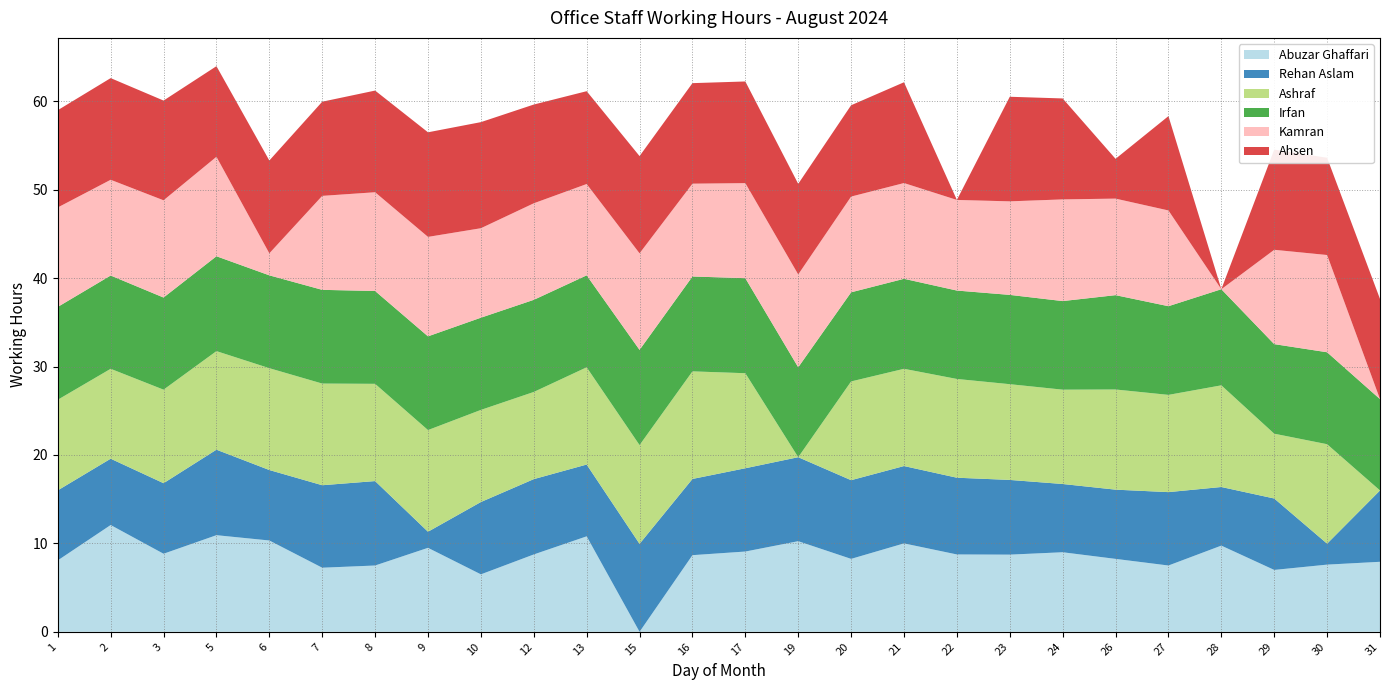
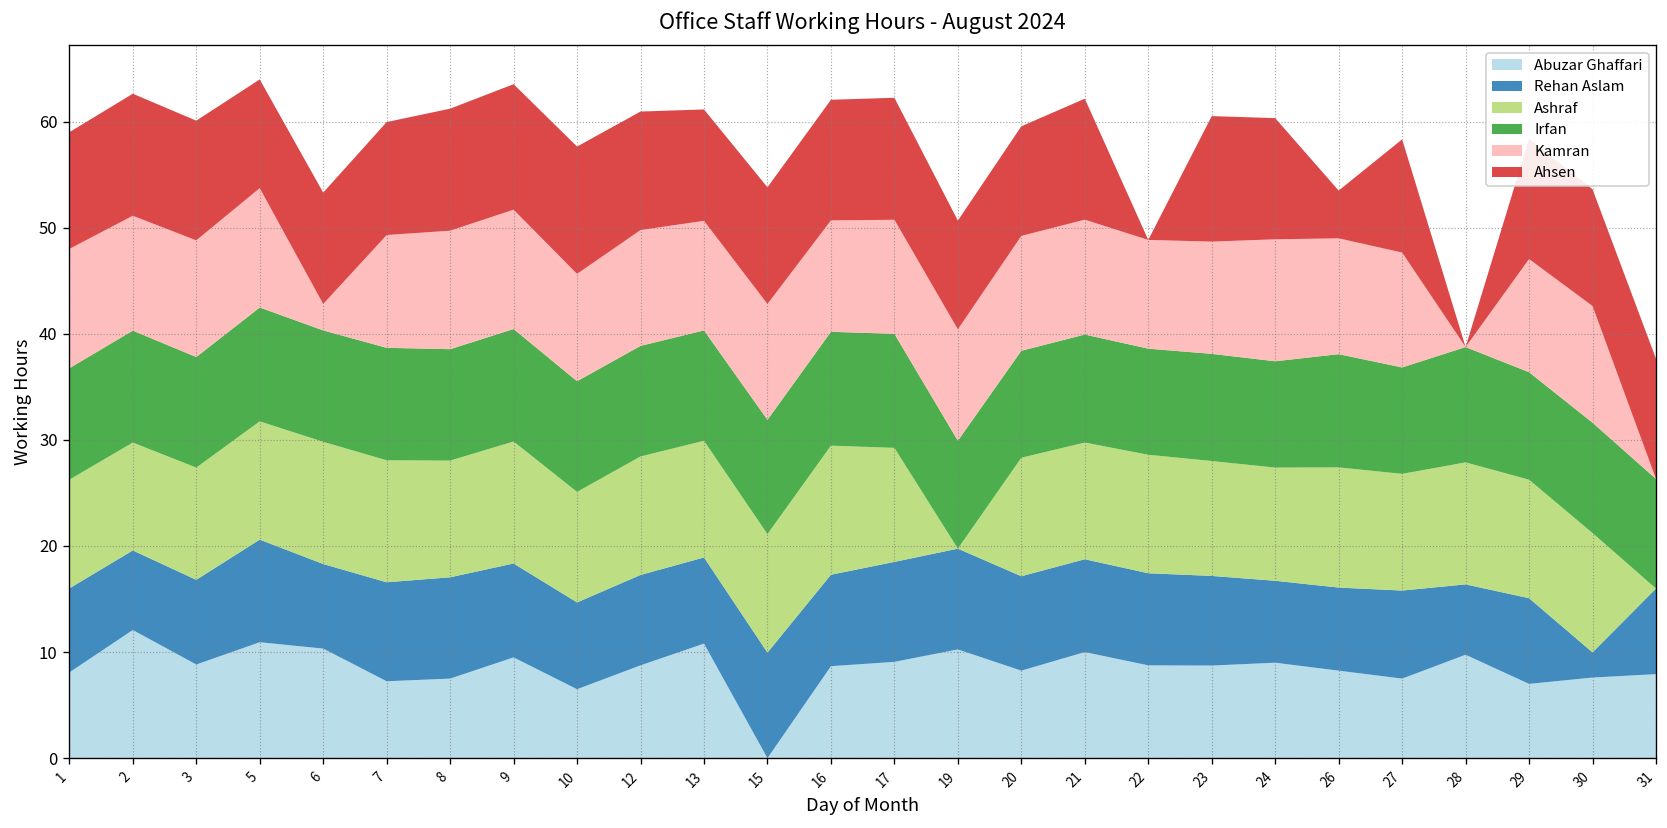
  {
    "Abuzar Ghaffari": {
      "1": 8,
      "2": 12,
      "3": 9,
      "5": 11,
      "6": 10,
      "7": 7,
      "8": 8,
      "9": 10,
      "10": 7,
      "12": 9,
      "13": 11,
      "15": 0,
      "16": 9,
      "17": 9,
      "19": 10,
      "20": 8,
      "21": 10,
      "22": 9,
      "23": 9,
      "24": 9,
      "26": 8,
      "27": 8,
      "28": 10,
      "29": 7,
      "30": 8,
      "31": 8
    },
    "Rehan Aslam": {
      "1": 8,
      "2": 7,
      "3": 8,
      "5": 10,
      "6": 8,
      "7": 9,
      "8": 10,
-     "9": 2,
+     "9": 9,
      "10": 8,
      "12": 9,
      "13": 8,
      "15": 10,
      "16": 9,
      "17": 9,
      "20": 9,
      "21": 9,
      "22": 9,
      "23": 8,
      "24": 8,
      "26": 8,
      "27": 8,
      "28": 7,
      "29": 8,
      "30": 2
    },
    "Ashraf": {
      "1": 10,
      "2": 10,
      "3": 11,
      "5": 11,
      "6": 12,
      "7": 12,
      "8": 11,
      "9": 12,
      "10": 10,
-     "12": 10,
+     "12": 11,
      "13": 11,
      "15": 11,
      "16": 12,
      "17": 11,
      "20": 11,
      "21": 11,
      "22": 11,
      "23": 11,
      "24": 11,
      "26": 11,
      "27": 11,
      "28": 12,
-     "29": 7,
+     "29": 11,
      "30": 11
    },
    "Irfan": {
      "1": 11,
      "2": 11,
      "3": 10,
      "5": 11,
      "6": 11,
      "7": 11,
      "8": 10,
      "9": 11,
      "10": 10,
      "12": 10,
      "13": 10,
      "15": 11,
      "16": 11,
      "17": 11,
      "19": 10,
      "20": 10,
      "21": 10,
      "22": 10,
      "23": 10,
      "24": 10,
      "26": 11,
      "27": 10,
      "29": 10,
      "30": 10
    },
    "Kamran": {
      "1": 11,
      "2": 11,
      "3": 11,
      "5": 11,
      "6": 2,
      "7": 11,
      "8": 11,
      "9": 11,
      "10": 10,
      "12": 11,
      "13": 10,
      "15": 11,
      "16": 11,
      "17": 11,
      "19": 11,
      "20": 11,
      "21": 11,
      "23": 11,
      "24": 12,
      "26": 11,
      "27": 11,
      "29": 11,
      "30": 11
    },
    "Ahsen": {
      "1": 11,
      "2": 12,
      "3": 11,
      "5": 10,
      "6": 11,
      "7": 11,
      "8": 12,
      "9": 12,
      "10": 12,
      "12": 11,
      "13": 11,
      "15": 11,
      "16": 11,
      "17": 12,
      "19": 10,
      "20": 10,
      "21": 11,
      "23": 12,
      "24": 11,
      "26": 5,
      "27": 11,
      "31": 11
    }
  }
